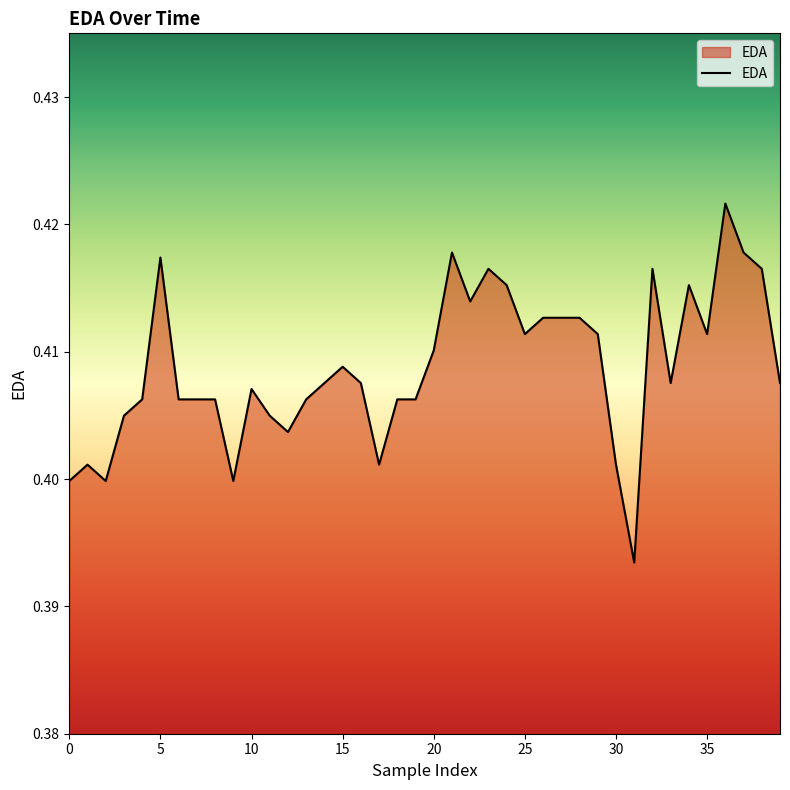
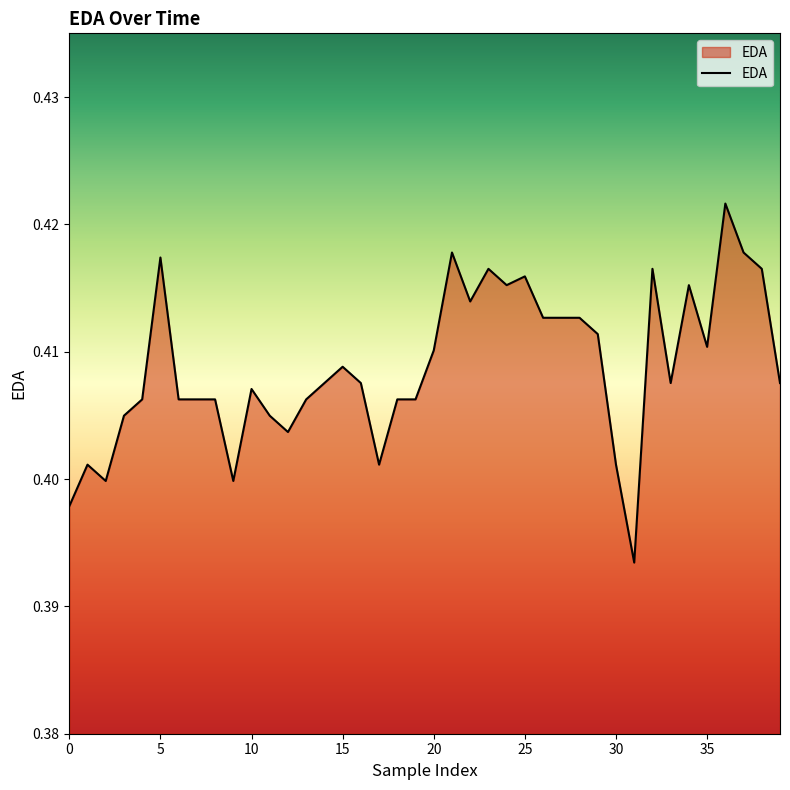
  {
-   "0": 0.3998,
+   "0": 0.3979,
    "5": 0.4174,
    "10": 0.4071,
    "15": 0.4088,
    "20": 0.4101,
-   "25": 0.4114,
+   "25": 0.4159,
    "30": 0.4011,
-   "35": 0.4114
+   "35": 0.4104
  }
